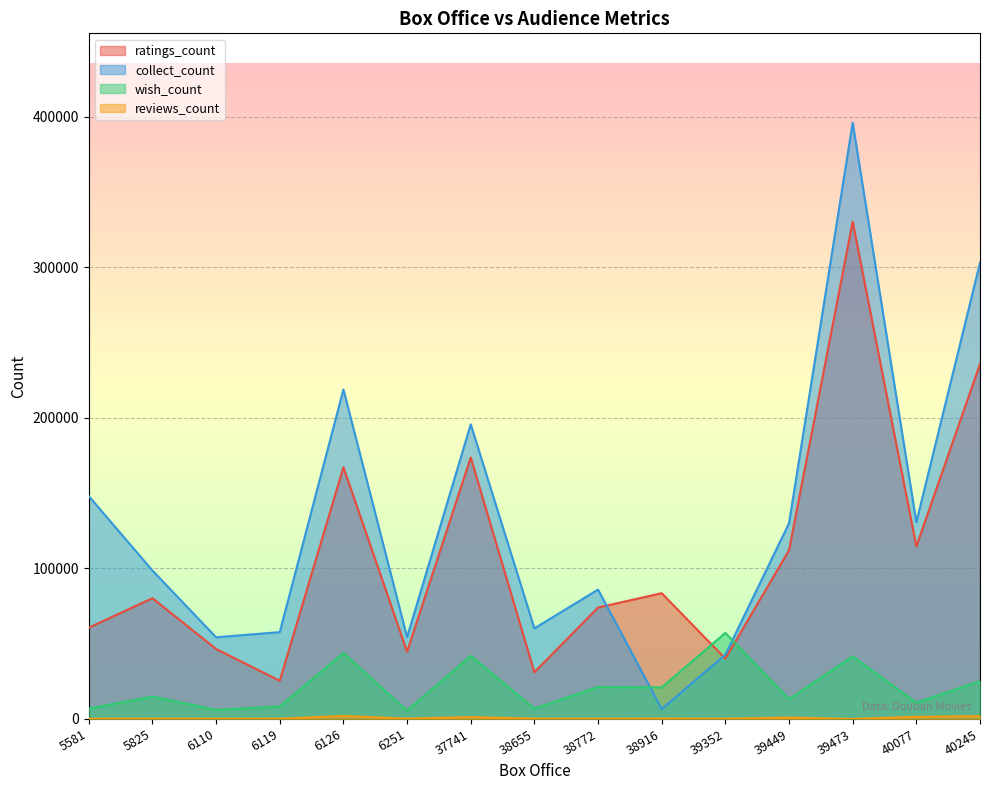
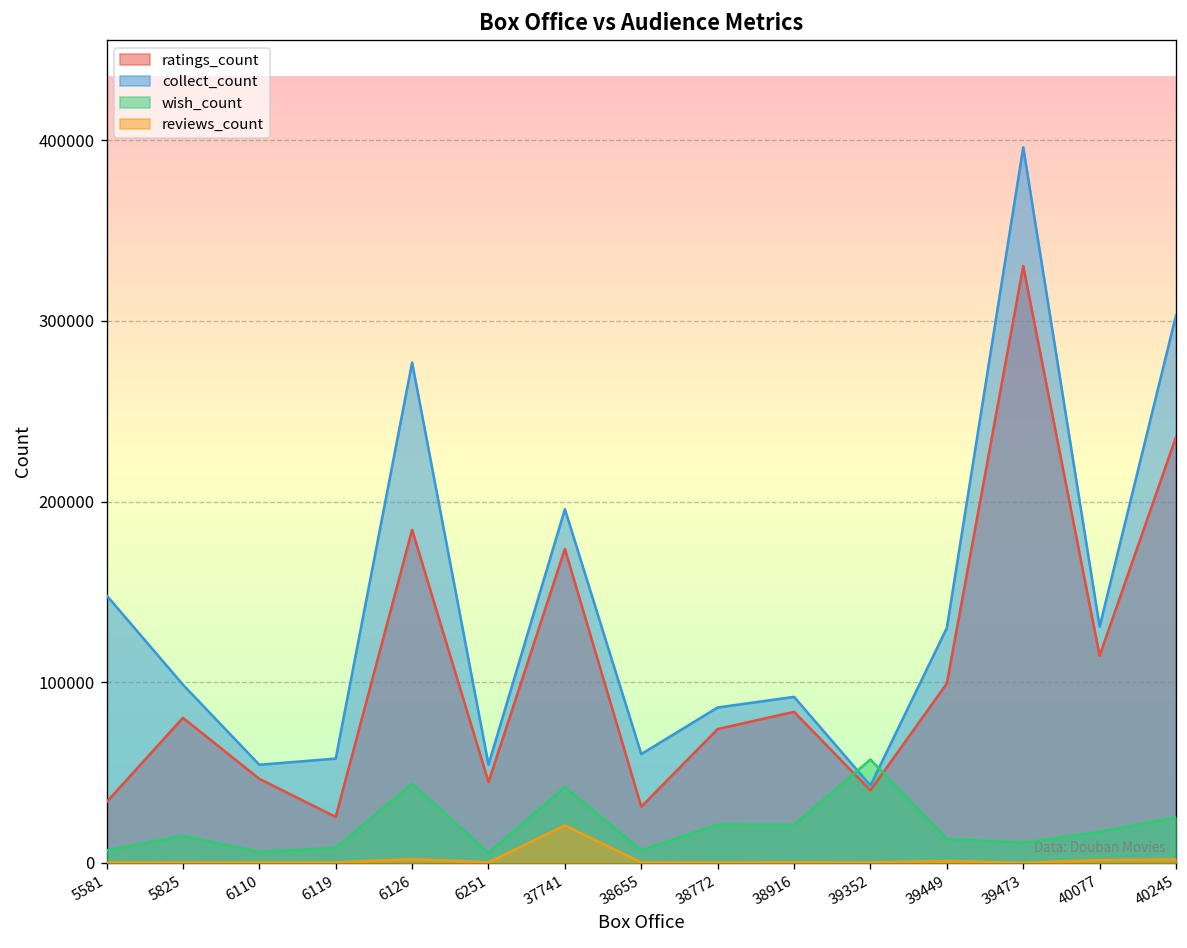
  {
    "ratings_count": {
-     "5581": 61000,
+     "5581": 34000,
      "5825": 80000,
      "6110": 46000,
      "6119": 25000,
-     "6126": 167000,
+     "6126": 184000,
      "6251": 45000,
      "37741": 174000,
      "38655": 31000,
      "38772": 74000,
      "38916": 84000,
      "39352": 40000,
-     "39449": 112000,
+     "39449": 99000,
      "39473": 330000,
      "40077": 115000,
      "40245": 236000
    },
    "collect_count": {
      "5581": 148000,
      "5825": 99000,
      "6110": 54000,
      "6119": 58000,
-     "6126": 219000,
+     "6126": 277000,
      "6251": 54000,
      "37741": 196000,
      "38655": 60000,
      "38772": 86000,
-     "38916": 7000,
+     "38916": 92000,
      "39352": 43000,
      "39449": 130000,
      "39473": 396000,
      "40077": 131000,
      "40245": 303000
    },
    "wish_count": {
      "5581": 7000,
      "5825": 15000,
      "6110": 6000,
      "6119": 8000,
      "6126": 44000,
      "6251": 5000,
      "37741": 42000,
      "38655": 7000,
      "38772": 21000,
      "38916": 21000,
      "39352": 57000,
      "39449": 13000,
-     "39473": 42000,
-     "40077": 11000,
+     "39473": 11000,
+     "40077": 17000,
      "40245": 25000
    },
    "reviews_count": {
      "5581": 0,
      "5825": 0,
      "6110": 0,
      "6119": 0,
      "6126": 2000,
      "6251": 0,
-     "37741": 1000,
+     "37741": 21000,
      "38655": 0,
      "38772": 0,
      "38916": 0,
      "39352": 0,
      "39449": 1000,
      "39473": 0,
      "40077": 1000,
      "40245": 2000
    }
  }
